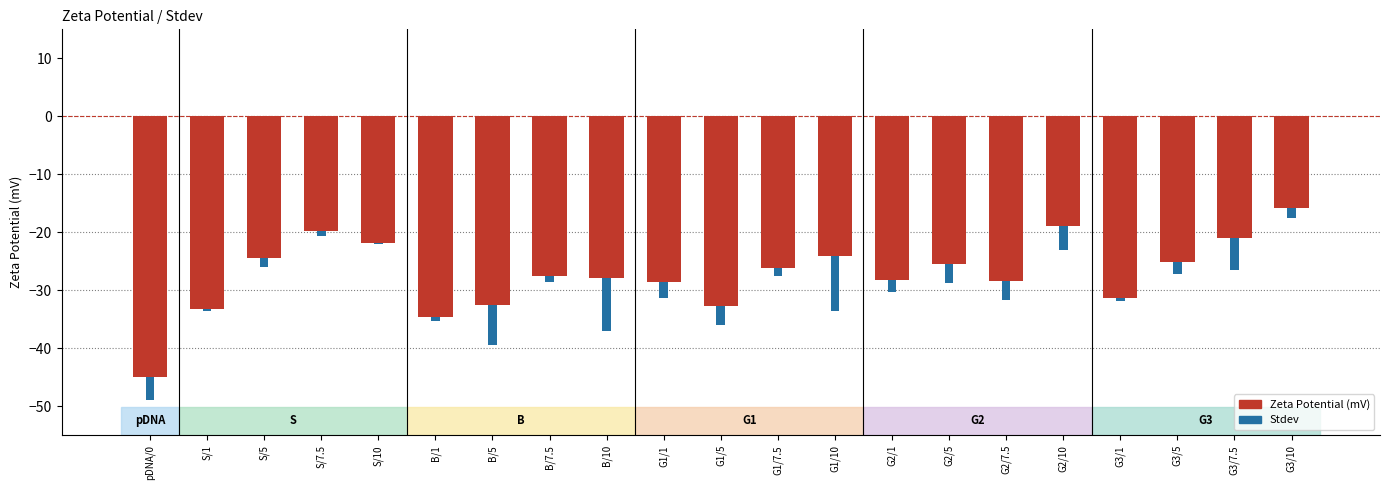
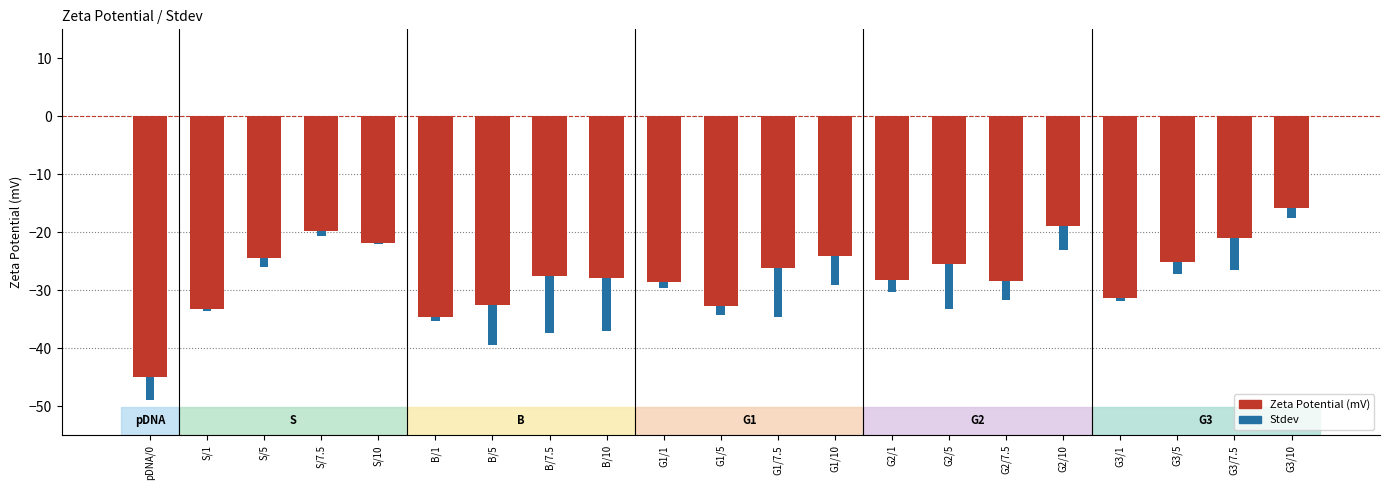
  {
    "Stdev": {
      "pDNA/0": -4,
      "S/5": -2,
      "S/7.5": -1,
      "B/1": -1,
      "B/5": -7,
-     "B/7.5": -1,
+     "B/7.5": -10,
      "B/10": -9,
-     "G1/1": -3,
-     "G1/5": -3,
-     "G1/7.5": -1,
-     "G1/10": -10,
+     "G1/1": -1,
+     "G1/5": -2,
+     "G1/7.5": -8,
+     "G1/10": -5,
      "G2/1": -2,
-     "G2/5": -3,
+     "G2/5": -8,
      "G2/7.5": -3,
      "G2/10": -4,
      "G3/1": -1,
      "G3/5": -2,
      "G3/7.5": -6,
      "G3/10": -2
    }
  }
